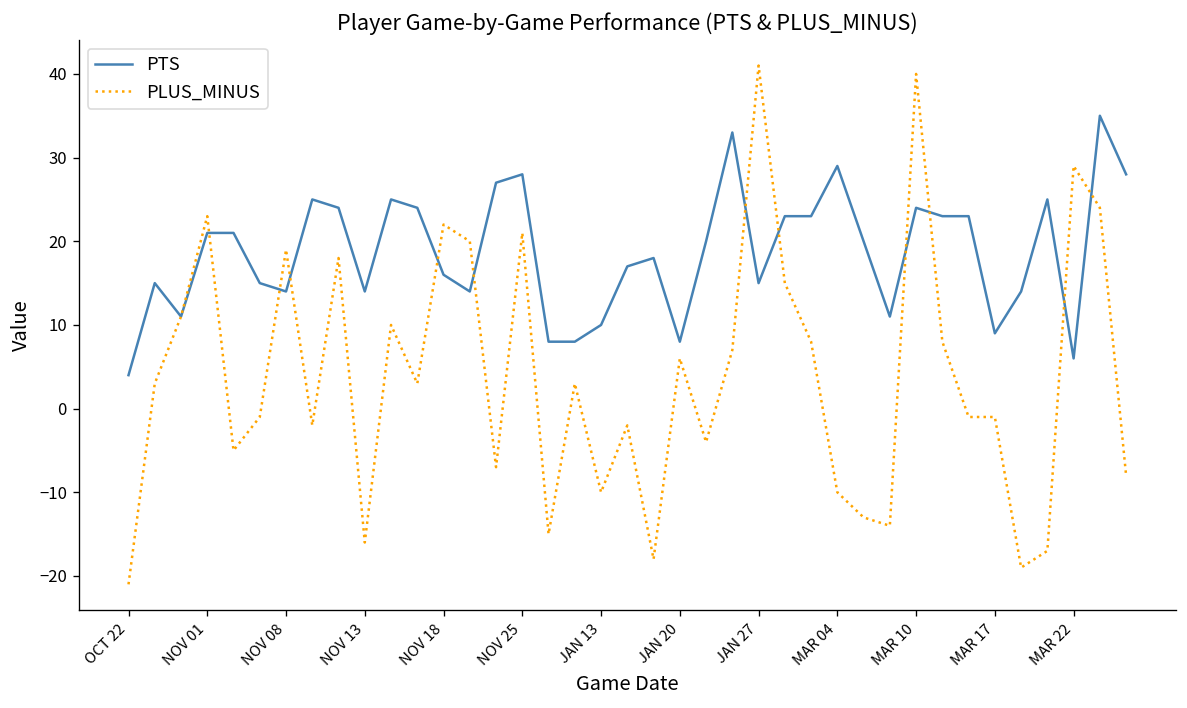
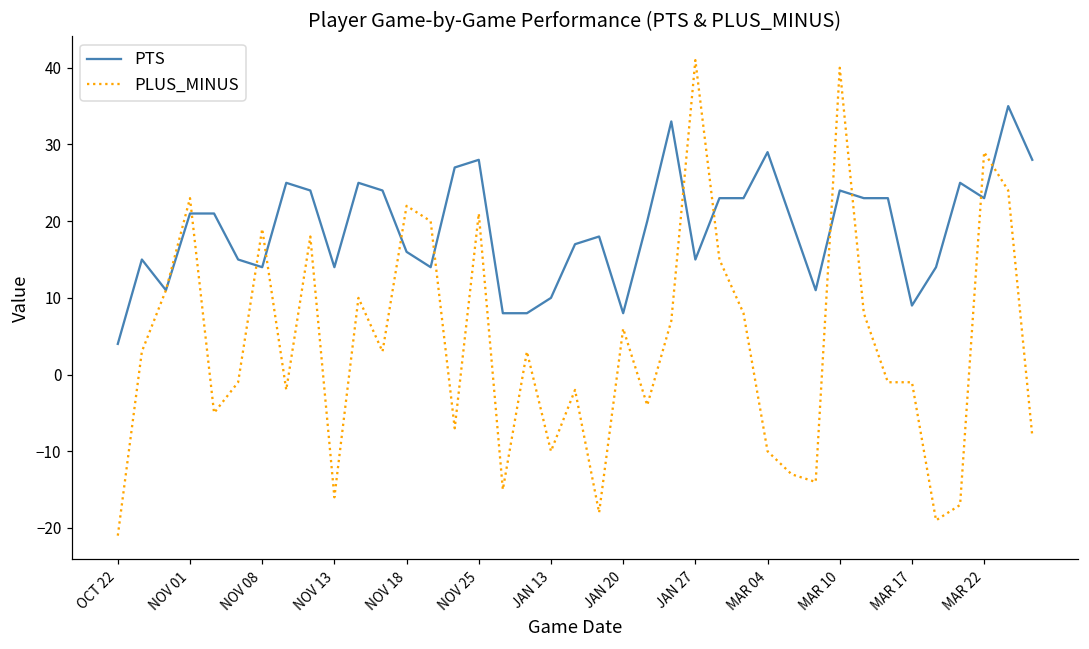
  {
    "PTS": {
      "OCT 22": 4,
      "NOV 01": 21,
      "NOV 08": 14,
      "NOV 13": 14,
      "NOV 18": 16,
      "NOV 25": 28,
      "JAN 13": 10,
      "JAN 20": 8,
      "JAN 27": 15,
      "MAR 04": 29,
      "MAR 10": 24,
      "MAR 17": 9,
-     "MAR 22": 6
+     "MAR 22": 23
    },
    "PLUS_MINUS": {
      "OCT 22": -21,
      "NOV 01": 23,
      "NOV 08": 19,
      "NOV 13": -16,
      "NOV 18": 22,
      "NOV 25": 21,
      "JAN 13": -10,
      "JAN 20": 6,
      "JAN 27": 41,
      "MAR 04": -10,
      "MAR 10": 40,
      "MAR 17": -1,
      "MAR 22": 29
    }
  }
